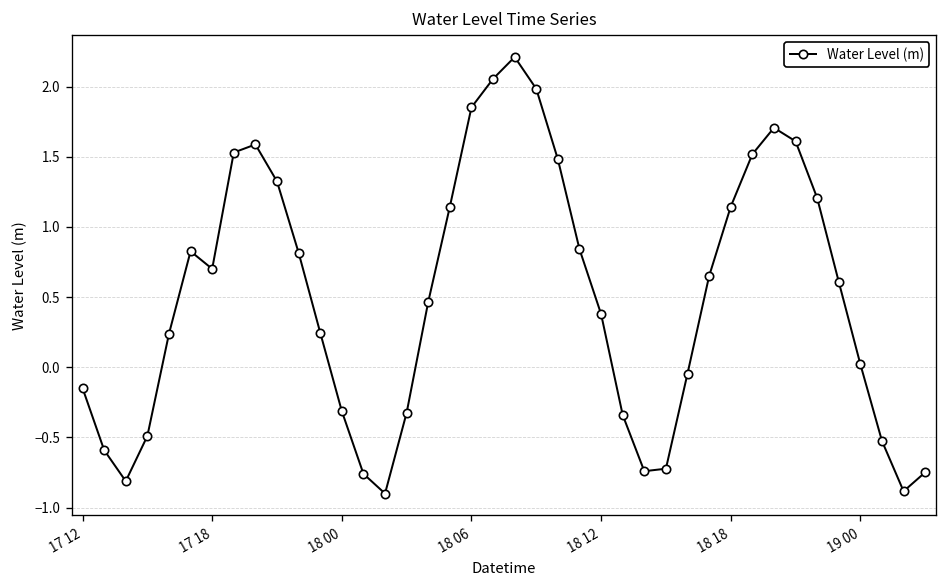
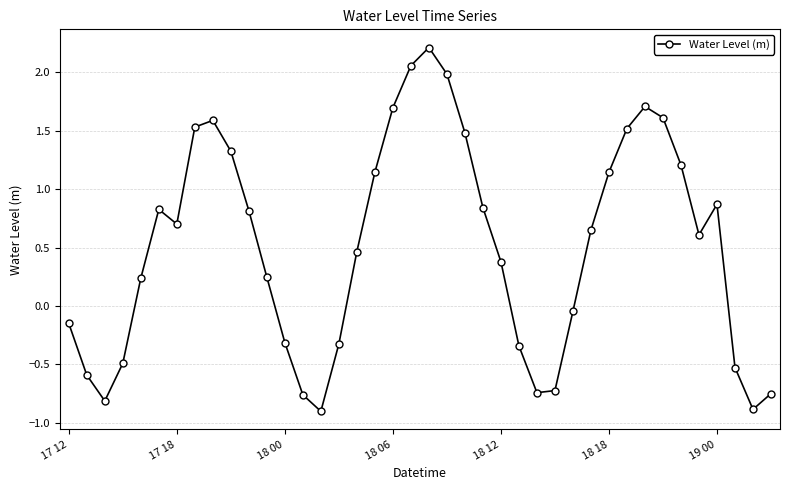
  {
    "17 12": -0.15,
    "17 18": 0.70,
    "18 00": -0.31,
-   "18 06": 1.85,
+   "18 06": 1.70,
    "18 12": 0.38,
    "18 18": 1.14,
-   "19 00": 0.02
+   "19 00": 0.87
  }
